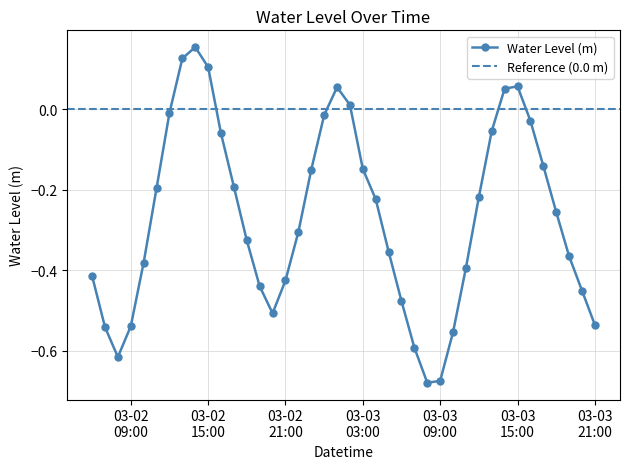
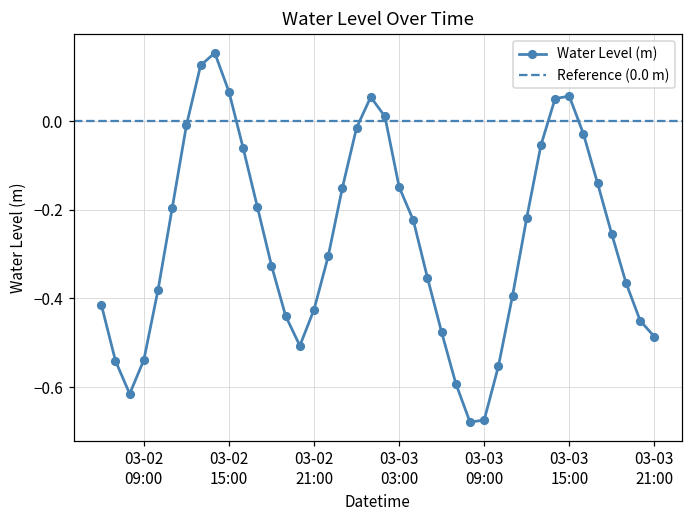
  {
    "03-02 09:00": -0.54,
-   "03-02 15:00": 0.11,
+   "03-02 15:00": 0.07,
    "03-02 21:00": -0.43,
    "03-03 03:00": -0.15,
    "03-03 09:00": -0.67,
    "03-03 15:00": 0.06,
-   "03-03 21:00": -0.54
+   "03-03 21:00": -0.49
  }
